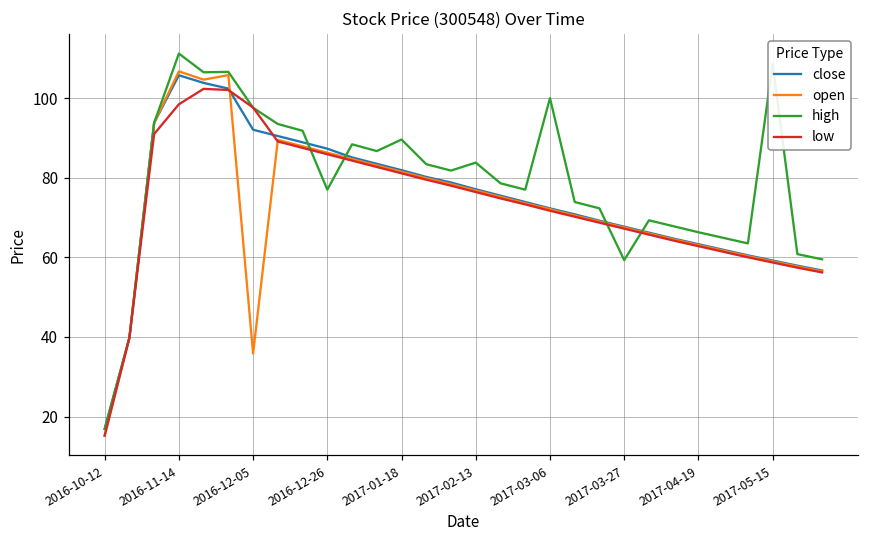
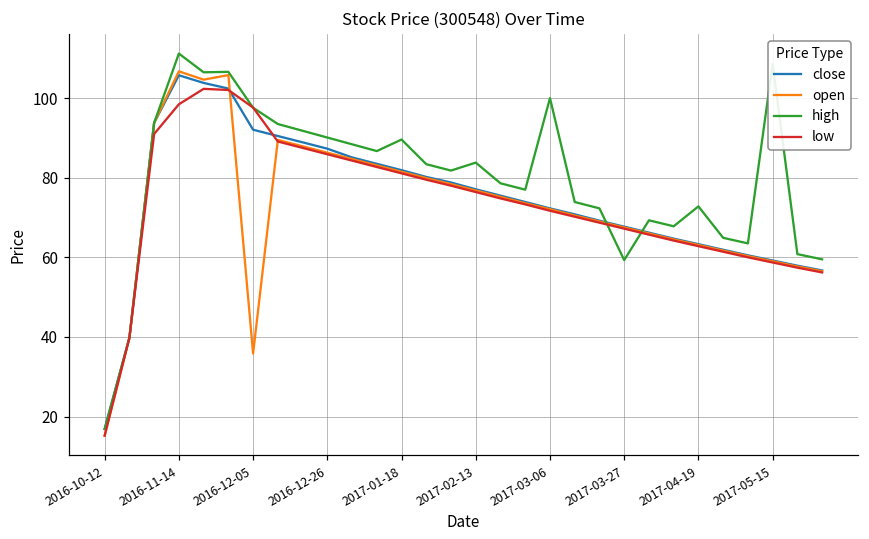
  {
    "close": {
      "2016-11-14": 106,
      "2016-12-05": 92,
      "2016-12-26": 87
    },
    "open": {
      "2016-11-14": 107,
      "2016-12-05": 36
    },
    "high": {
      "2016-11-14": 111,
-     "2016-12-26": 77,
+     "2016-12-26": 90,
      "2017-01-18": 90,
      "2017-02-13": 84,
      "2017-03-06": 100,
      "2017-03-27": 59,
-     "2017-04-19": 66
+     "2017-04-19": 73
    },
    "low": {
      "2016-11-14": 98
    }
  }
